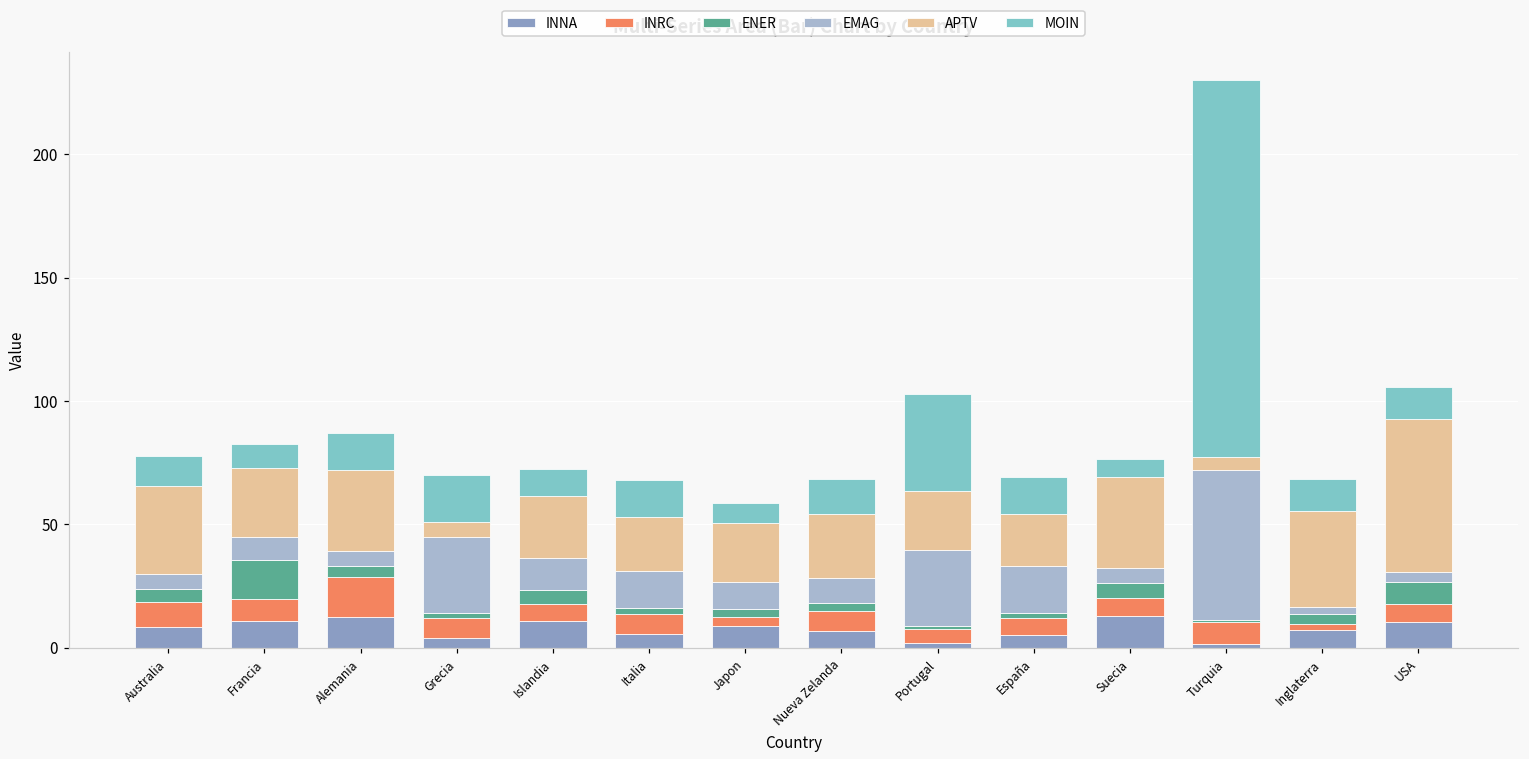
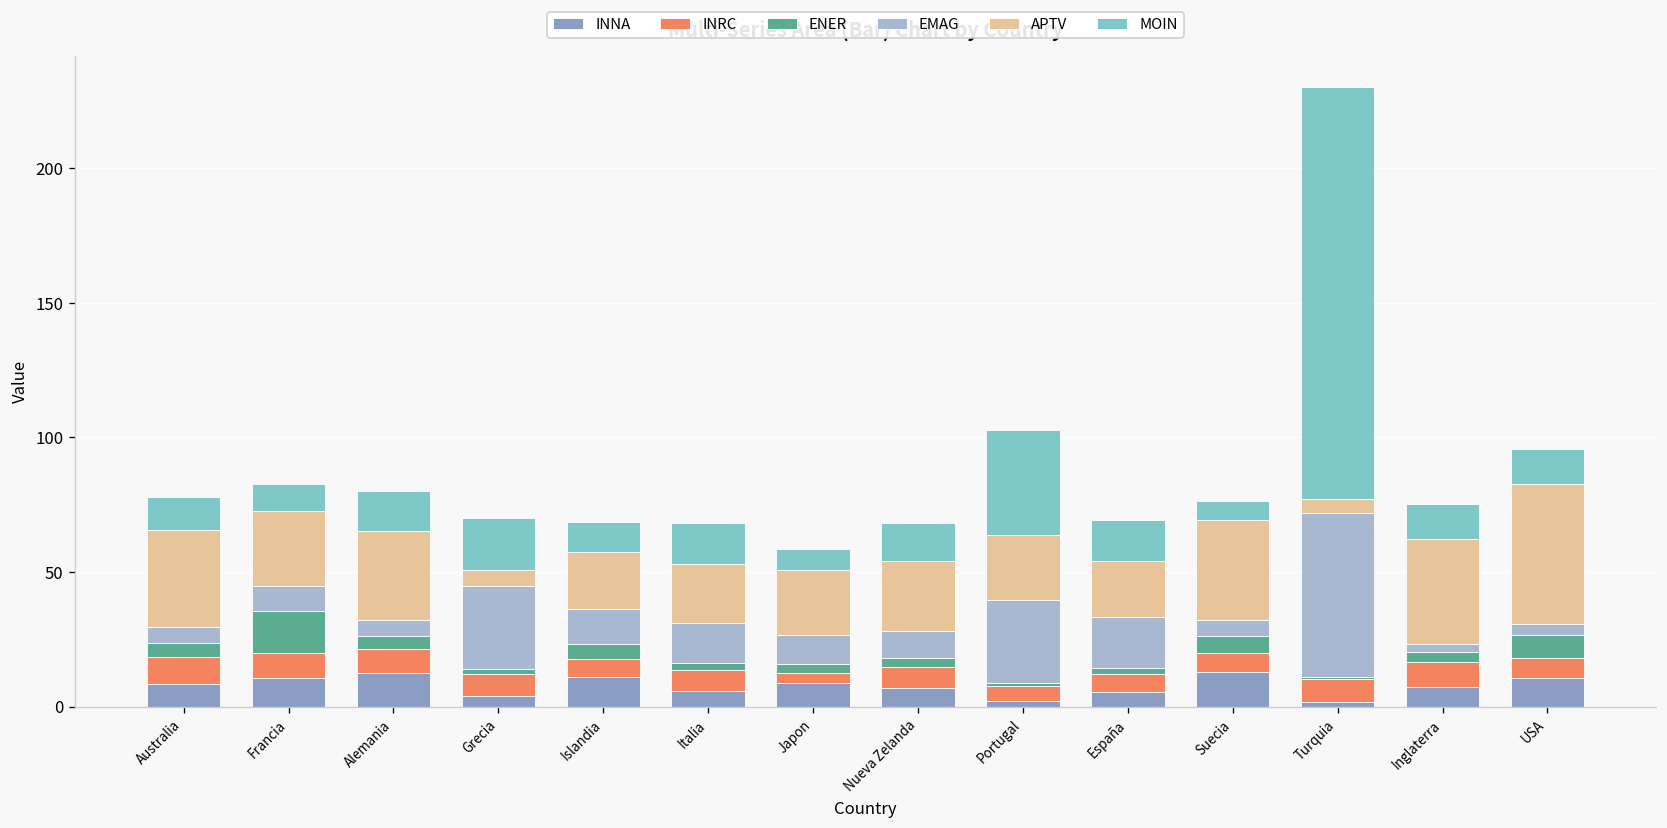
  {
    "INRC": {
      "Australia": 10,
      "Francia": 9,
-     "Alemania": 16,
+     "Alemania": 9,
      "Grecia": 8,
      "Islandia": 7,
      "Italia": 8,
      "Japon": 4,
      "Nueva Zelanda": 8,
      "Portugal": 6,
      "España": 7,
      "Suecia": 7,
      "Turquia": 9,
-     "Inglaterra": 2,
+     "Inglaterra": 9,
      "USA": 7
    },
    "ENER": {
      "Australia": 5,
      "Francia": 16,
      "Alemania": 5,
      "Grecia": 2,
      "Islandia": 6,
      "Italia": 3,
      "Japon": 3,
      "Nueva Zelanda": 3,
      "España": 2,
      "Suecia": 6,
      "Inglaterra": 4,
      "USA": 9
    },
    "APTV": {
      "Australia": 36,
      "Francia": 28,
      "Alemania": 33,
      "Grecia": 6,
-     "Islandia": 25,
+     "Islandia": 21,
      "Italia": 22,
      "Japon": 24,
      "Nueva Zelanda": 26,
      "Portugal": 24,
      "España": 21,
      "Suecia": 37,
      "Turquia": 5,
      "Inglaterra": 39,
-     "USA": 62
+     "USA": 52
    }
  }
